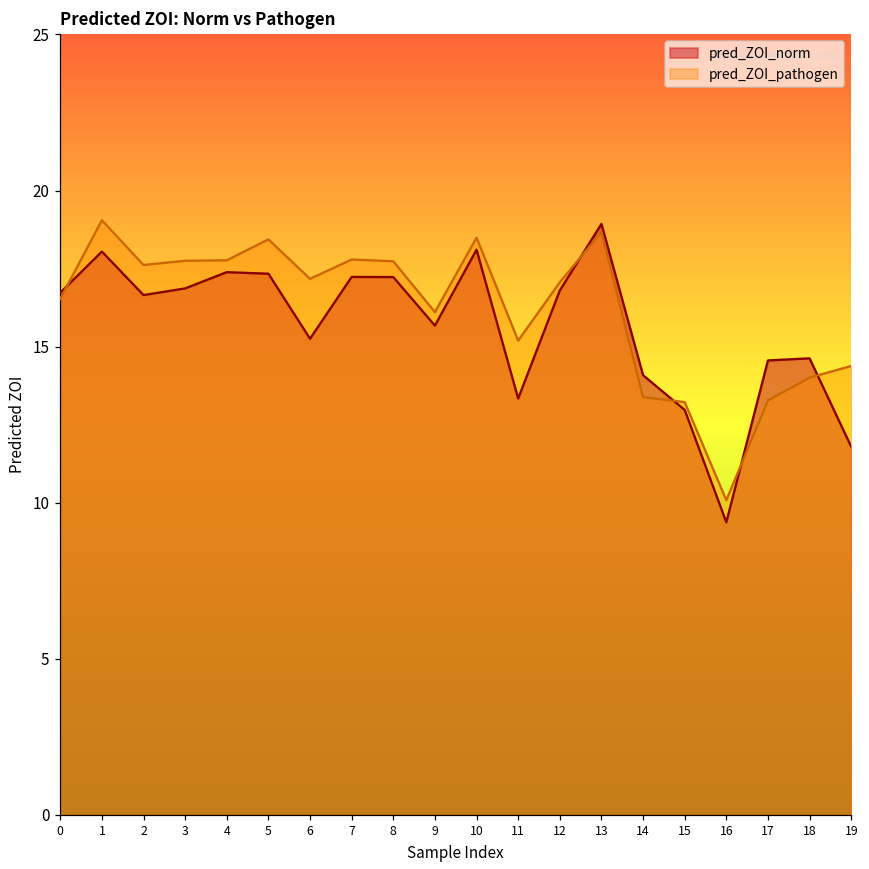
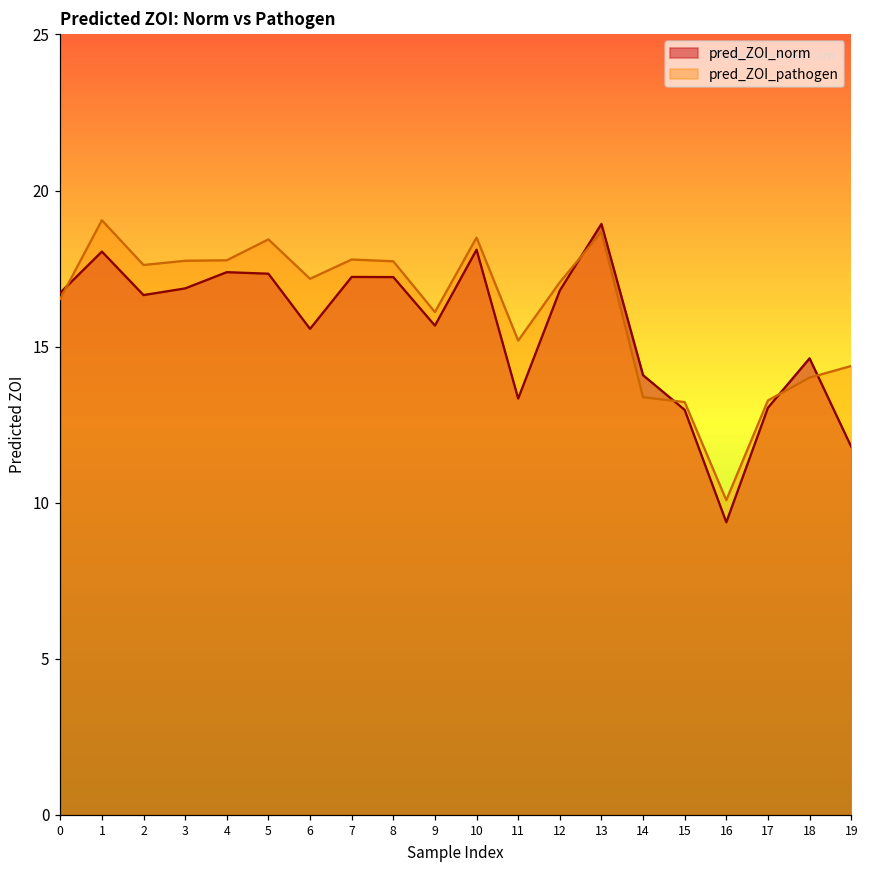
  {
    "pred_ZOI_norm": {
      "0": 16.7,
      "1": 18.0,
      "2": 16.7,
      "3": 16.9,
      "4": 17.4,
      "5": 17.3,
-     "6": 15.3,
+     "6": 15.6,
      "7": 17.2,
      "8": 17.2,
      "9": 15.7,
      "10": 18.1,
      "11": 13.3,
      "12": 16.8,
      "13": 18.9,
      "14": 14.1,
      "15": 13.0,
      "16": 9.4,
-     "17": 14.6,
+     "17": 13.0,
      "18": 14.6,
      "19": 11.8
    },
    "pred_ZOI_pathogen": {
      "0": 16.5,
      "1": 19.0,
      "2": 17.6,
      "3": 17.8,
      "4": 17.8,
      "5": 18.4,
      "6": 17.2,
      "7": 17.8,
      "8": 17.7,
      "9": 16.1,
      "10": 18.5,
      "11": 15.2,
      "12": 17.1,
      "13": 18.7,
      "14": 13.4,
      "15": 13.2,
      "16": 10.1,
      "17": 13.3,
      "18": 14.0,
      "19": 14.4
    }
  }
